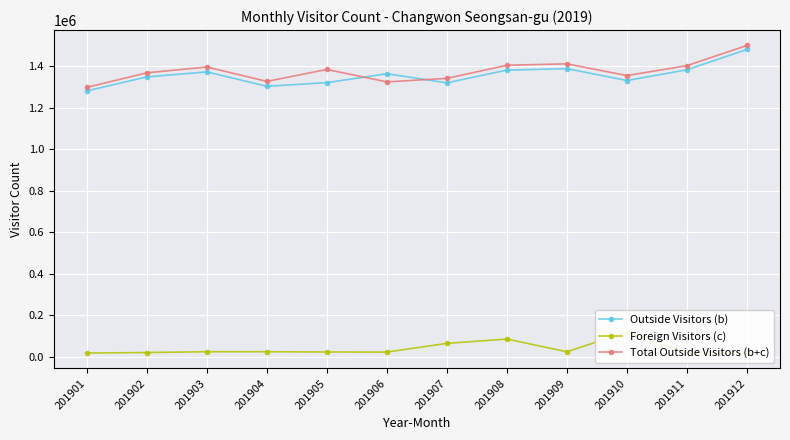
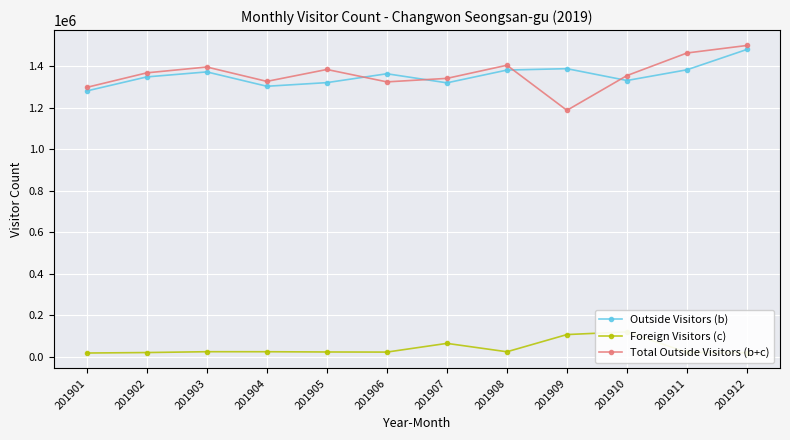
  {
    "Outside Visitors (b)": {
      "201901": 1280000,
      "201902": 1350000,
      "201903": 1370000,
      "201904": 1300000,
      "201905": 1320000,
      "201906": 1360000,
      "201907": 1320000,
      "201908": 1380000,
      "201909": 1390000,
      "201910": 1330000,
      "201911": 1380000,
      "201912": 1480000
    },
    "Foreign Visitors (c)": {
      "201901": 20000,
      "201902": 20000,
      "201903": 20000,
      "201904": 20000,
      "201905": 20000,
      "201906": 20000,
      "201907": 60000,
-     "201908": 80000,
-     "201909": 20000
+     "201908": 20000,
+     "201909": 110000
    },
    "Total Outside Visitors (b+c)": {
      "201901": 1300000,
      "201902": 1370000,
      "201903": 1400000,
      "201904": 1330000,
      "201905": 1390000,
      "201906": 1330000,
      "201907": 1340000,
      "201908": 1410000,
-     "201909": 1410000,
+     "201909": 1190000,
      "201910": 1360000,
-     "201911": 1400000,
+     "201911": 1460000,
      "201912": 1500000
    }
  }
